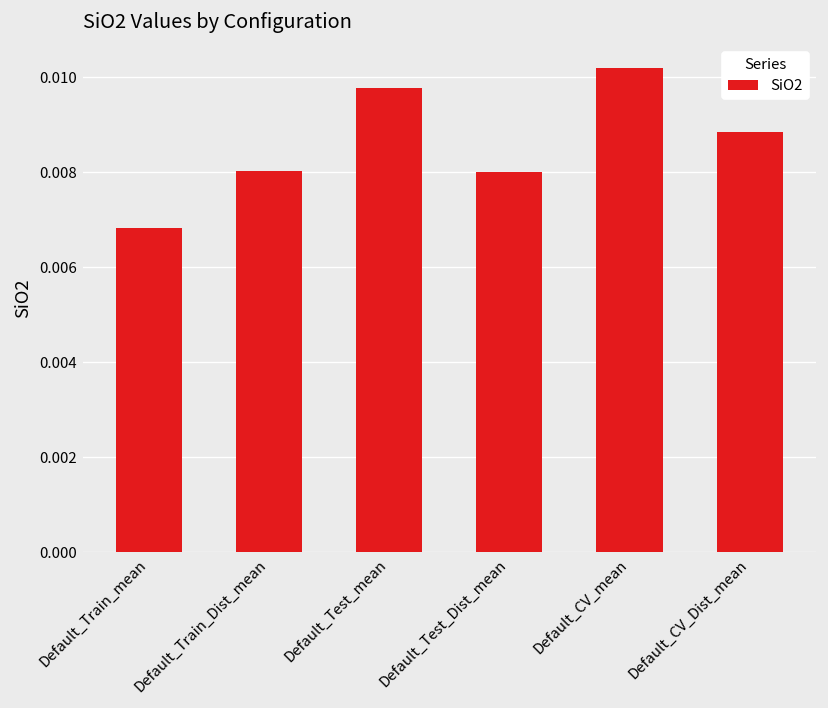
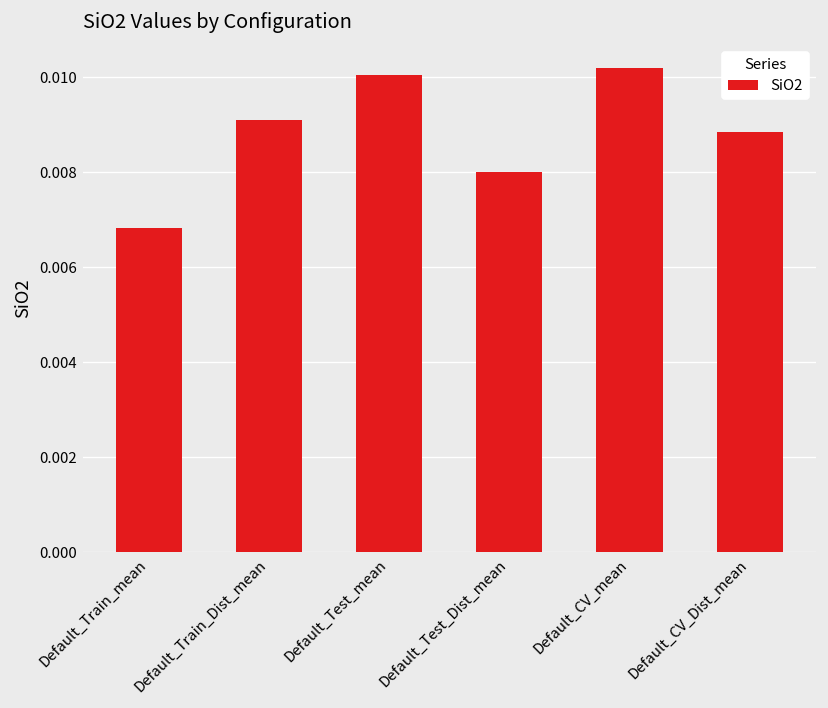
  {
    "Default_Train_mean": 0.0068,
-   "Default_Train_Dist_mean": 0.0080,
-   "Default_Test_mean": 0.0098,
+   "Default_Train_Dist_mean": 0.0091,
+   "Default_Test_mean": 0.0101,
    "Default_Test_Dist_mean": 0.0080,
    "Default_CV_mean": 0.0102,
    "Default_CV_Dist_mean": 0.0088
  }
